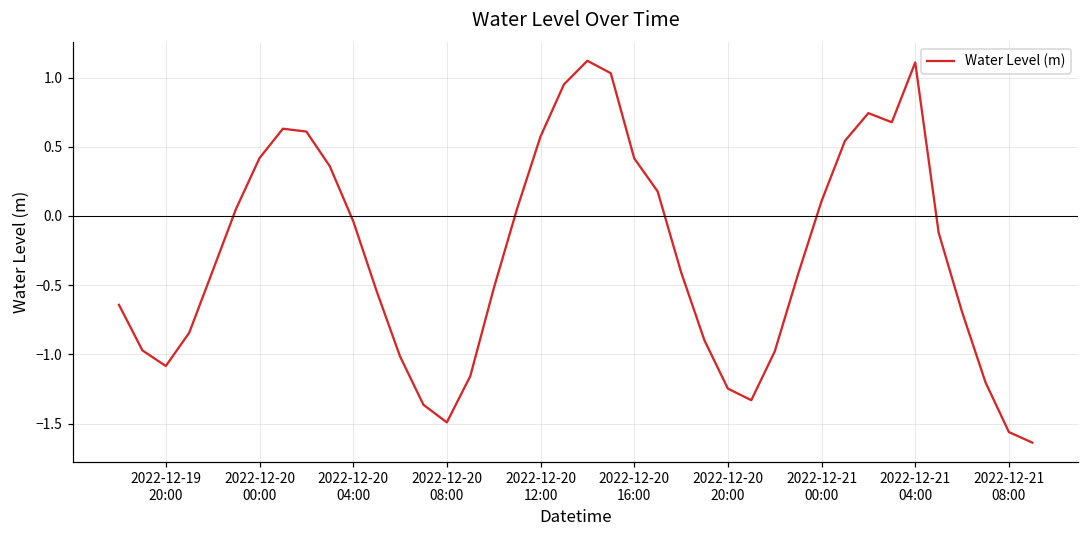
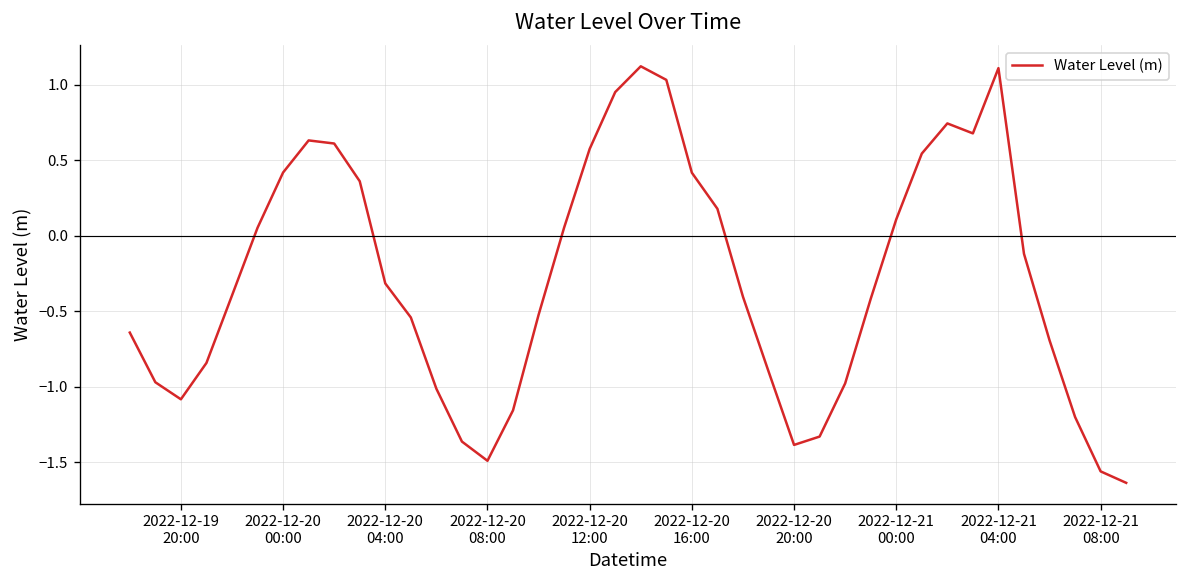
  {
    "2022-12-19 20:00": -1.08,
    "2022-12-20 00:00": 0.42,
-   "2022-12-20 04:00": -0.04,
+   "2022-12-20 04:00": -0.32,
    "2022-12-20 08:00": -1.49,
    "2022-12-20 12:00": 0.57,
    "2022-12-20 16:00": 0.42,
-   "2022-12-20 20:00": -1.25,
+   "2022-12-20 20:00": -1.39,
    "2022-12-21 00:00": 0.11,
    "2022-12-21 04:00": 1.11,
    "2022-12-21 08:00": -1.56
  }
